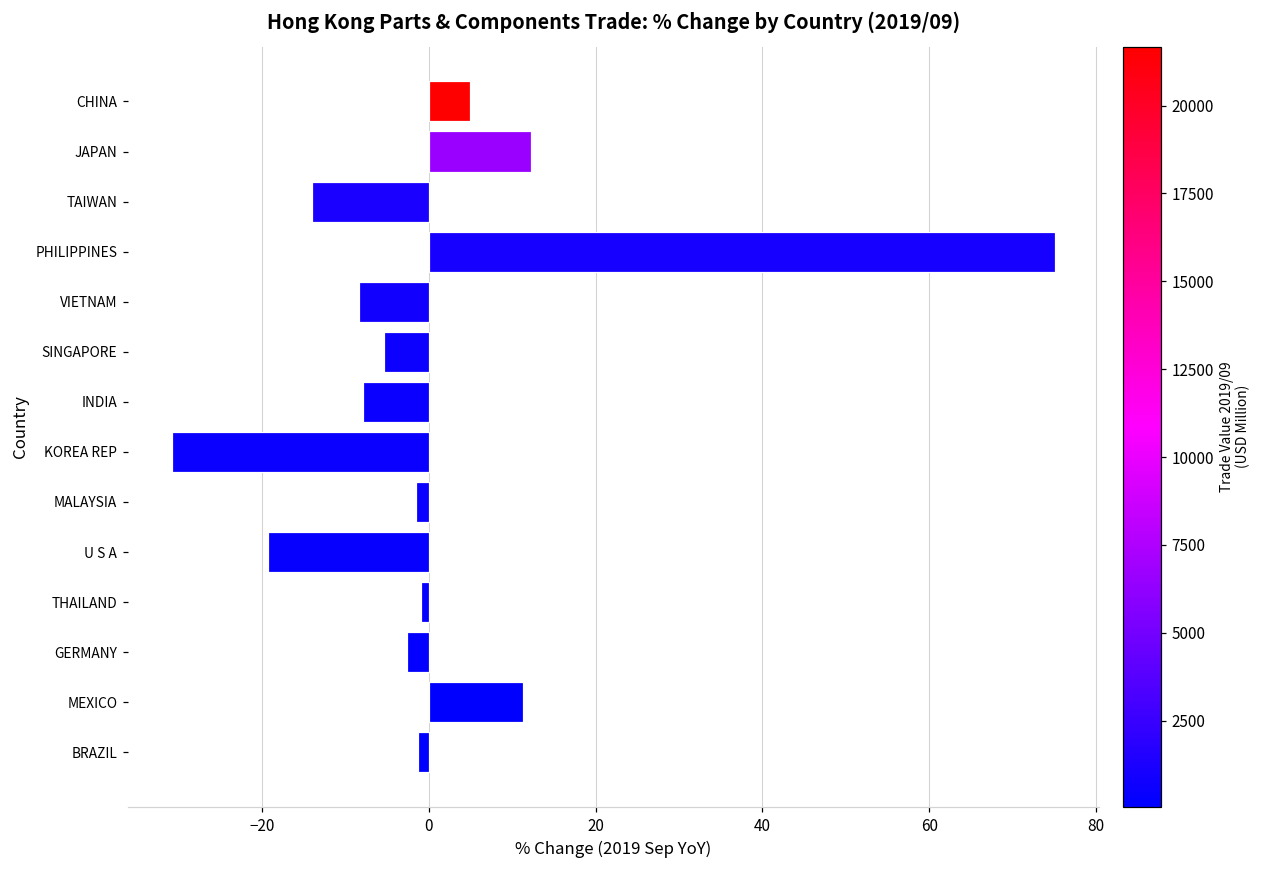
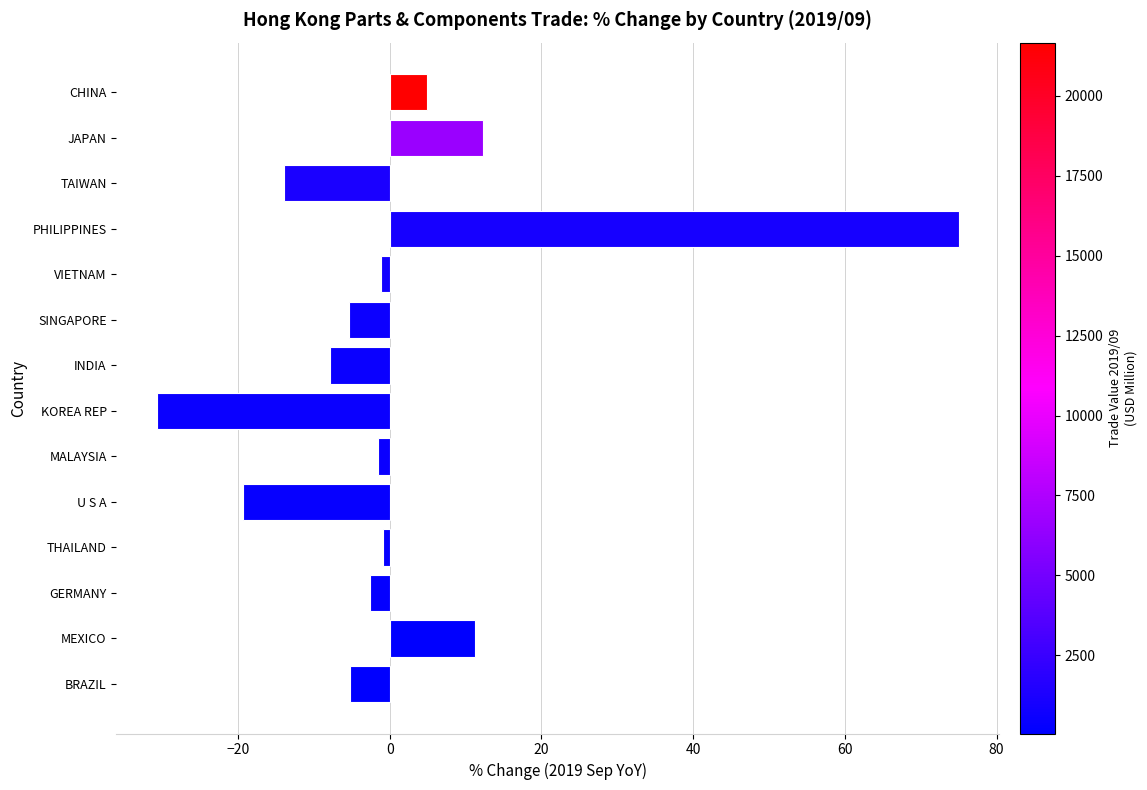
  {
    "CHINA": 5,
    "JAPAN": 12,
    "TAIWAN": -14,
    "PHILIPPINES": 75,
-   "VIETNAM": -8,
+   "VIETNAM": -1,
    "SINGAPORE": -5,
    "INDIA": -8,
    "KOREA REP": -31,
    "MALAYSIA": -1,
    "U S A": -19,
    "THAILAND": -1,
    "GERMANY": -3,
    "MEXICO": 11,
-   "BRAZIL": -1
+   "BRAZIL": -5
  }
